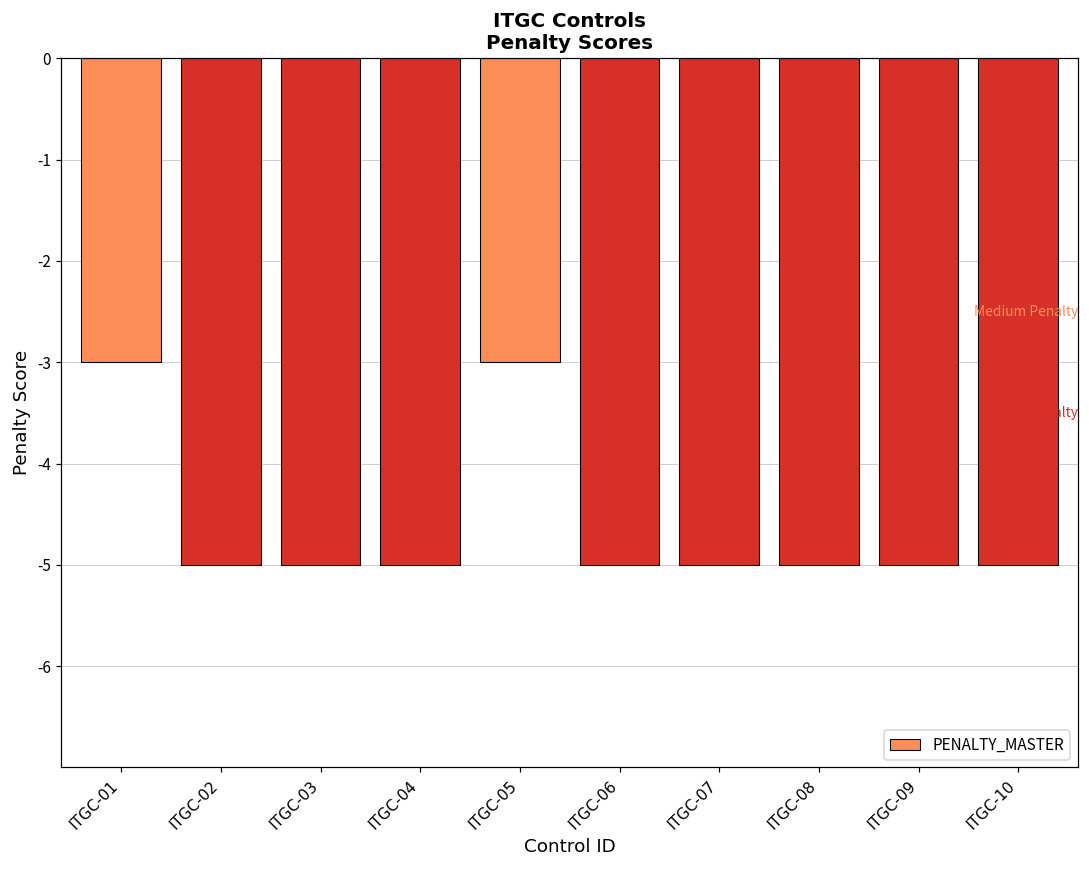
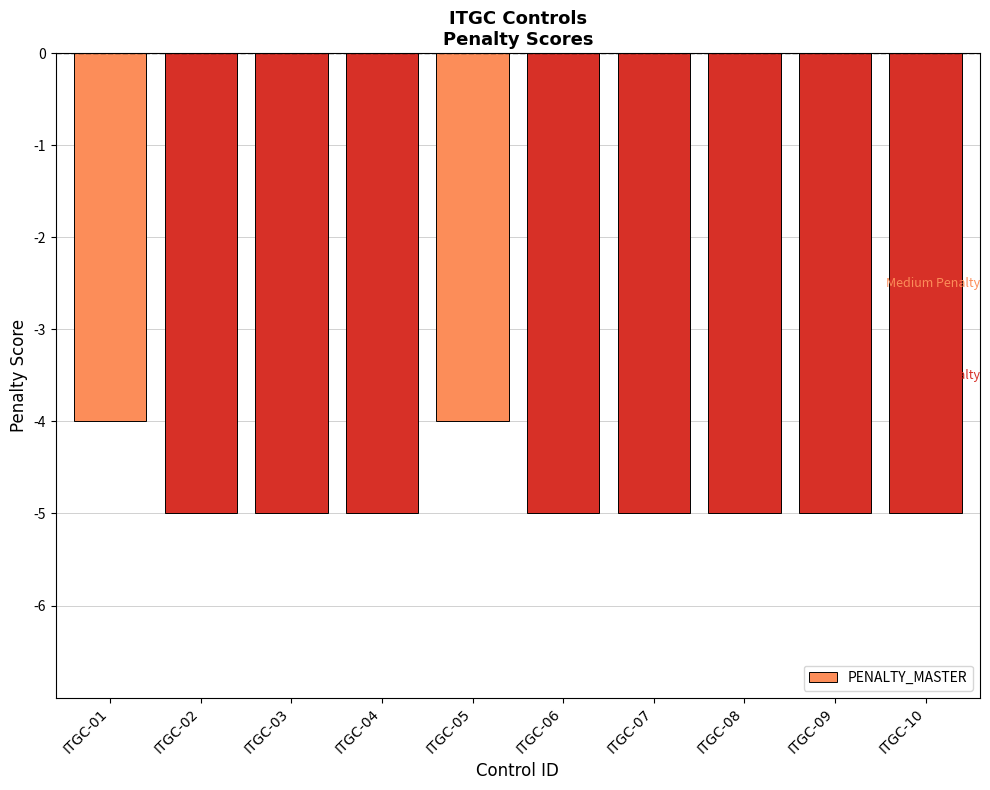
  {
-   "ITGC-01": -3,
+   "ITGC-01": -4,
    "ITGC-02": -5,
    "ITGC-03": -5,
    "ITGC-04": -5,
-   "ITGC-05": -3,
+   "ITGC-05": -4,
    "ITGC-06": -5,
    "ITGC-07": -5,
    "ITGC-08": -5,
    "ITGC-09": -5,
    "ITGC-10": -5
  }
